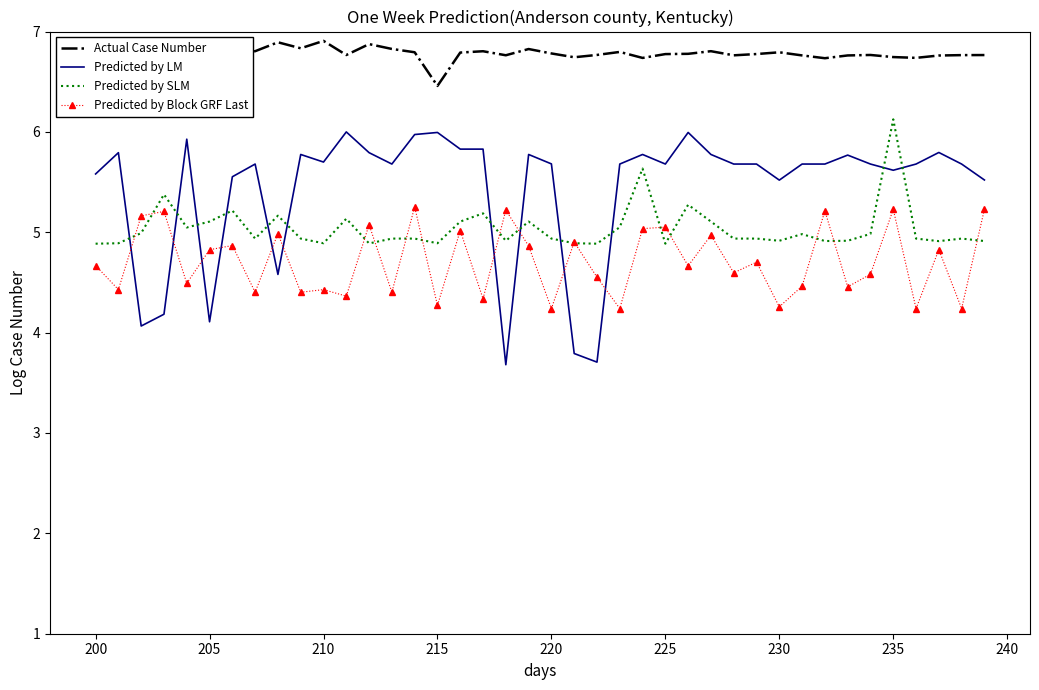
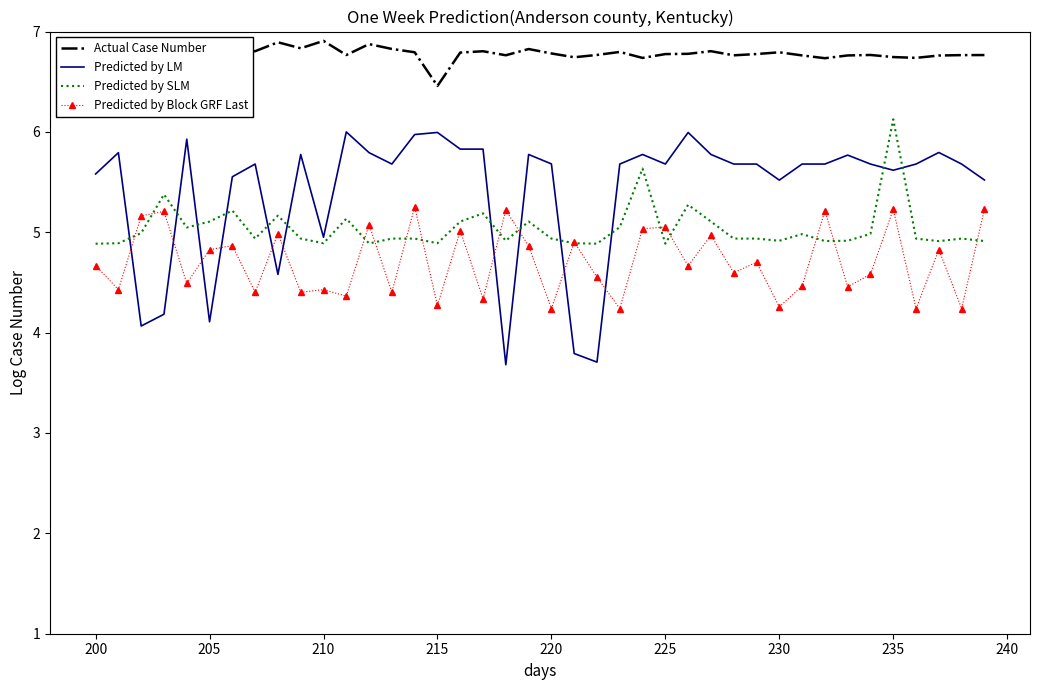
  {
    "Actual Case Number": {
      "210": 6.91,
      "215": 6.46,
      "220": 6.78,
      "225": 6.78,
      "230": 6.79,
      "235": 6.75
    },
    "Predicted by LM": {
      "200": 5.58,
      "205": 4.11,
-     "210": 5.70,
+     "210": 4.95,
      "215": 5.99,
      "220": 5.68,
      "225": 5.68,
      "230": 5.52,
      "235": 5.62
    },
    "Predicted by SLM": {
      "200": 4.89,
      "205": 5.11,
      "210": 4.89,
      "215": 4.89,
      "220": 4.94,
      "225": 4.89,
      "230": 4.92,
      "235": 6.13
    },
    "Predicted by Block GRF Last": {
      "200": 4.67,
      "205": 4.83,
      "210": 4.43,
      "215": 4.27,
      "220": 4.24,
      "225": 5.05,
      "230": 4.26,
      "235": 5.23
    }
  }
